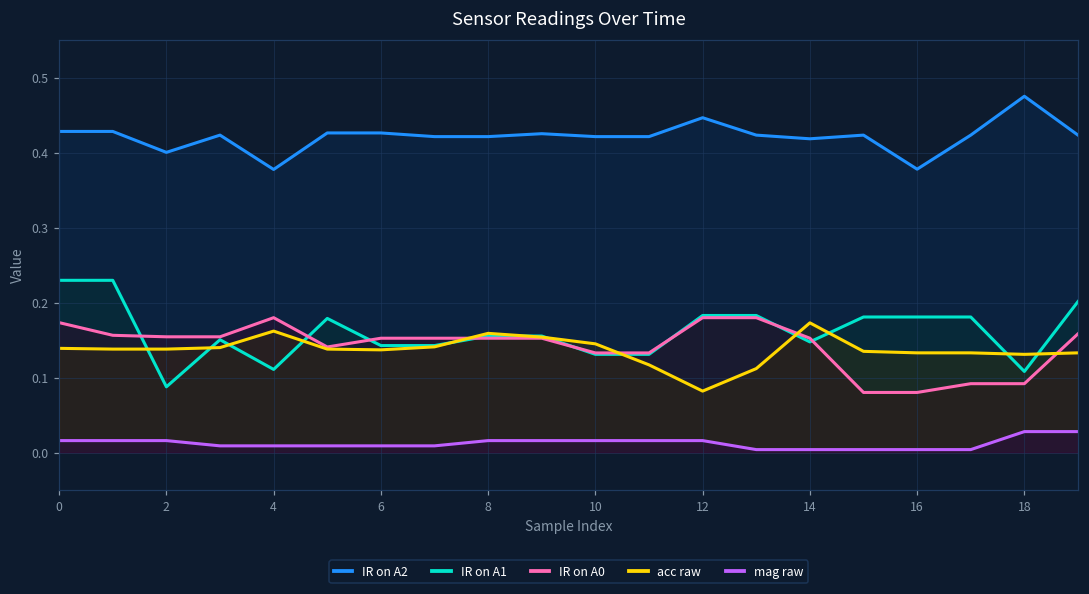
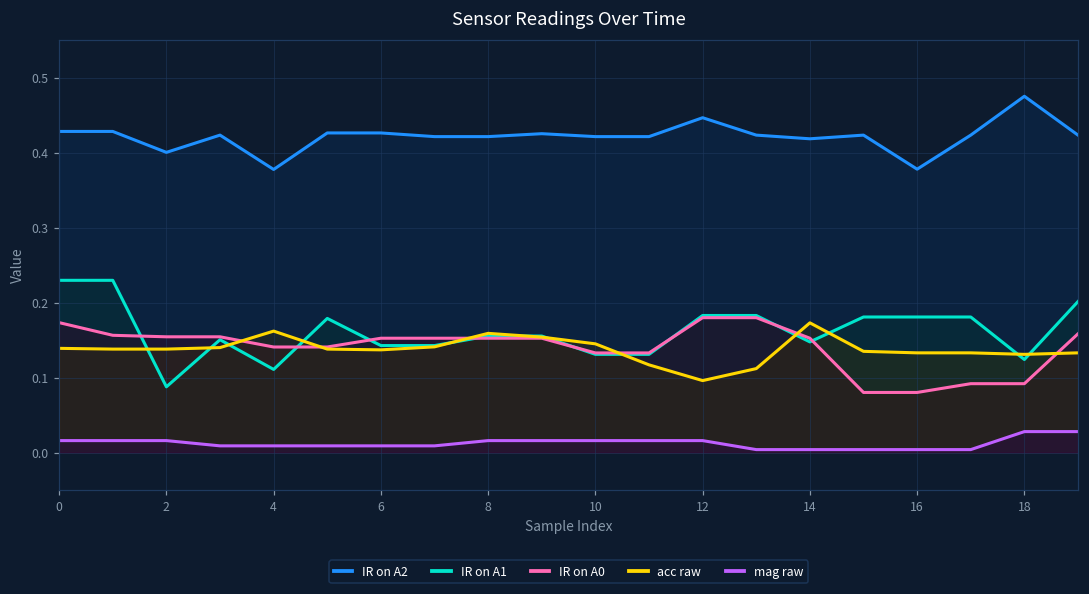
  {
    "IR on A2": {
      "0": 0.43,
      "2": 0.40,
      "4": 0.38,
      "6": 0.43,
      "8": 0.42,
      "10": 0.42,
      "12": 0.45,
      "14": 0.42,
      "16": 0.38,
      "18": 0.48
    },
    "IR on A1": {
      "0": 0.23,
      "2": 0.09,
      "4": 0.11,
      "6": 0.14,
      "14": 0.15,
      "16": 0.18,
-     "18": 0.11
+     "18": 0.12
    },
    "IR on A0": {
      "0": 0.17,
      "2": 0.15,
-     "4": 0.18,
+     "4": 0.14,
      "6": 0.15,
      "14": 0.15,
      "16": 0.08,
      "18": 0.09
    },
    "acc raw": {
      "0": 0.14,
      "2": 0.14,
      "4": 0.16,
      "6": 0.14,
      "10": 0.15,
-     "12": 0.08,
+     "12": 0.10,
      "14": 0.17,
      "16": 0.13,
      "18": 0.13
    },
    "mag raw": {
      "0": 0.02,
      "2": 0.02,
      "4": 0.01,
      "6": 0.01,
      "8": 0.02,
      "10": 0.02,
      "12": 0.02,
      "14": 0.00,
      "16": 0.00,
      "18": 0.03
    }
  }
